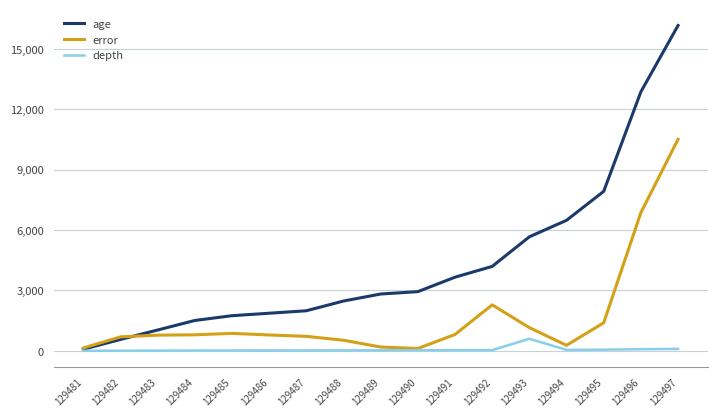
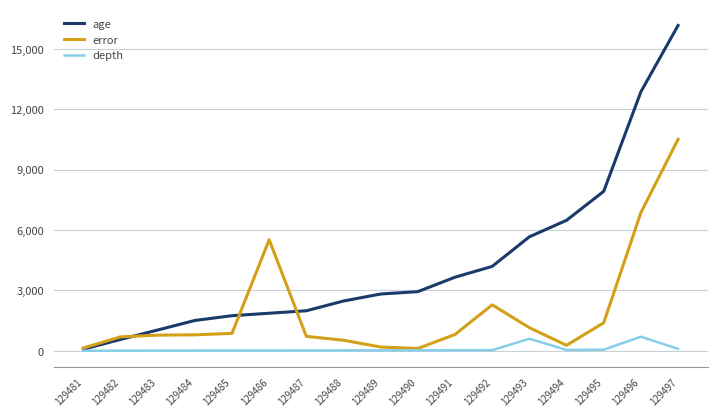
  {
    "age": {
      "129482": "600",
      "129483": "1,000",
      "129484": "1,500",
      "129485": "1,700",
      "129486": "1,900",
      "129487": "2,000",
      "129488": "2,500",
      "129489": "2,800",
      "129490": "2,900",
      "129491": "3,700",
      "129492": "4,200",
      "129493": "5,700",
      "129494": "6,500",
      "129495": "7,900",
      "129496": "12,900",
      "129497": "16,200"
    },
    "error": {
      "129482": "700",
      "129483": "800",
      "129484": "800",
      "129485": "900",
-     "129486": "800",
+     "129486": "5,500",
      "129487": "700",
      "129488": "500",
      "129489": "200",
      "129491": "800",
      "129492": "2,300",
      "129493": "1,200",
      "129494": "300",
      "129495": "1,400",
      "129496": "6,900",
      "129497": "10,500"
    },
    "depth": {
      "129482": "0",
      "129483": "0",
      "129484": "0",
      "129485": "0",
      "129486": "0",
      "129487": "0",
      "129488": "0",
      "129489": "0",
      "129491": "0",
      "129492": "0",
      "129493": "600",
      "129494": "0",
      "129495": "100",
-     "129496": "100",
+     "129496": "700",
      "129497": "100"
    }
  }
